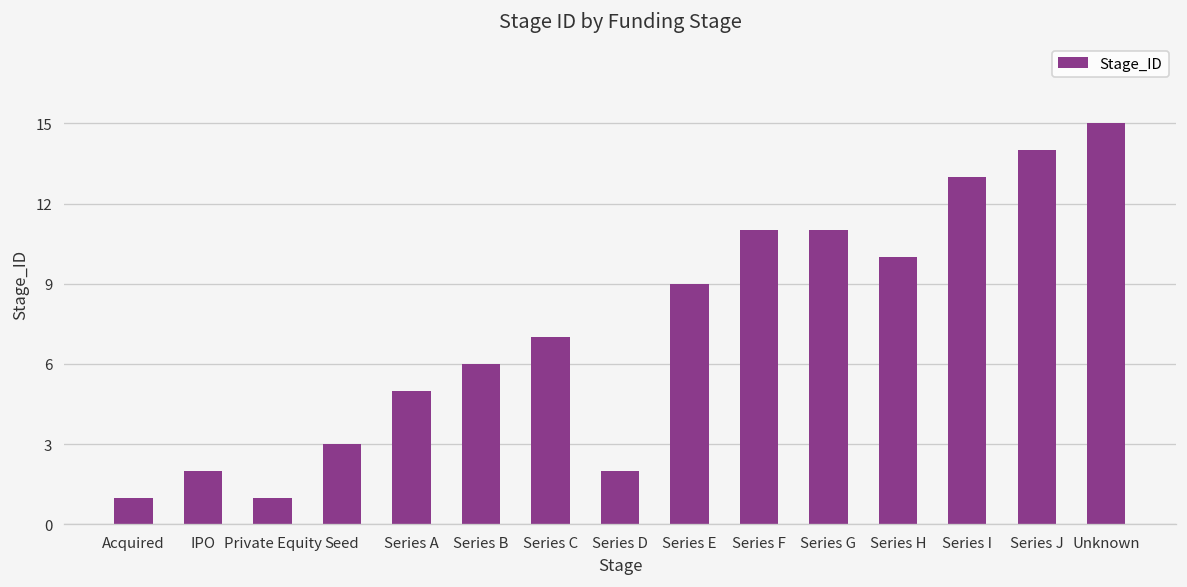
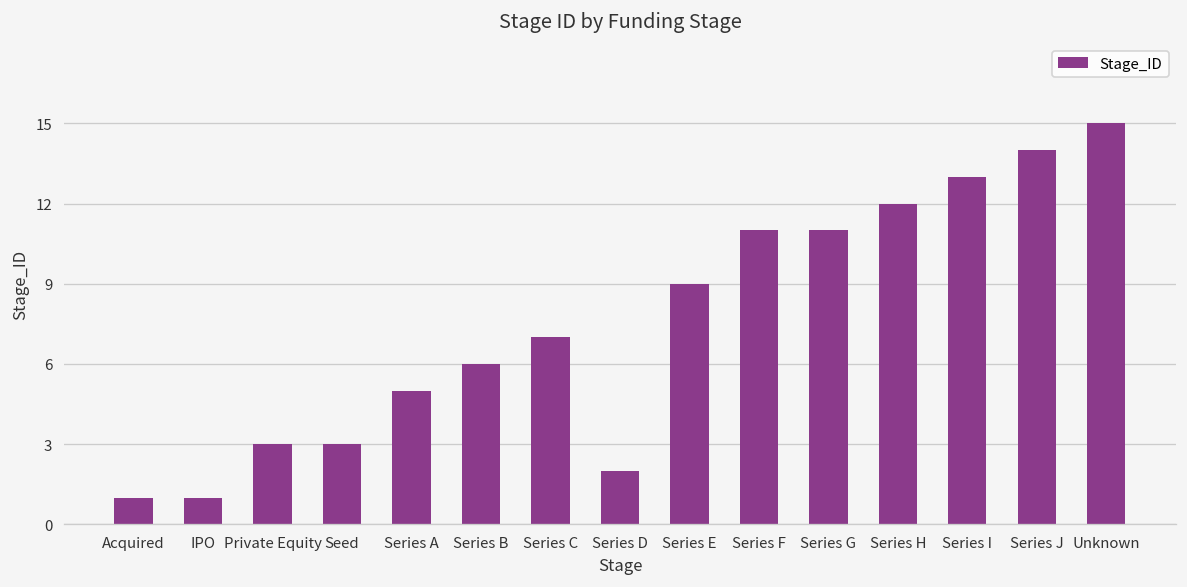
  {
    "Acquired": 1,
-   "IPO": 2,
-   "Private Equity": 1,
+   "IPO": 1,
+   "Private Equity": 3,
    "Seed": 3,
    "Series A": 5,
    "Series B": 6,
    "Series C": 7,
    "Series D": 2,
    "Series E": 9,
    "Series F": 11,
    "Series G": 11,
-   "Series H": 10,
+   "Series H": 12,
    "Series I": 13,
    "Series J": 14,
    "Unknown": 15
  }
